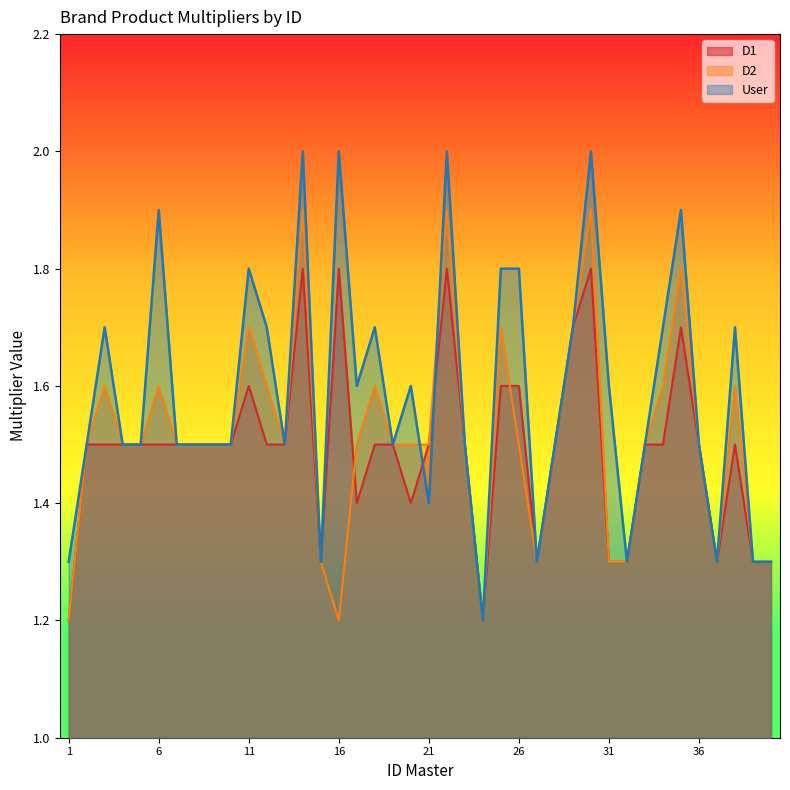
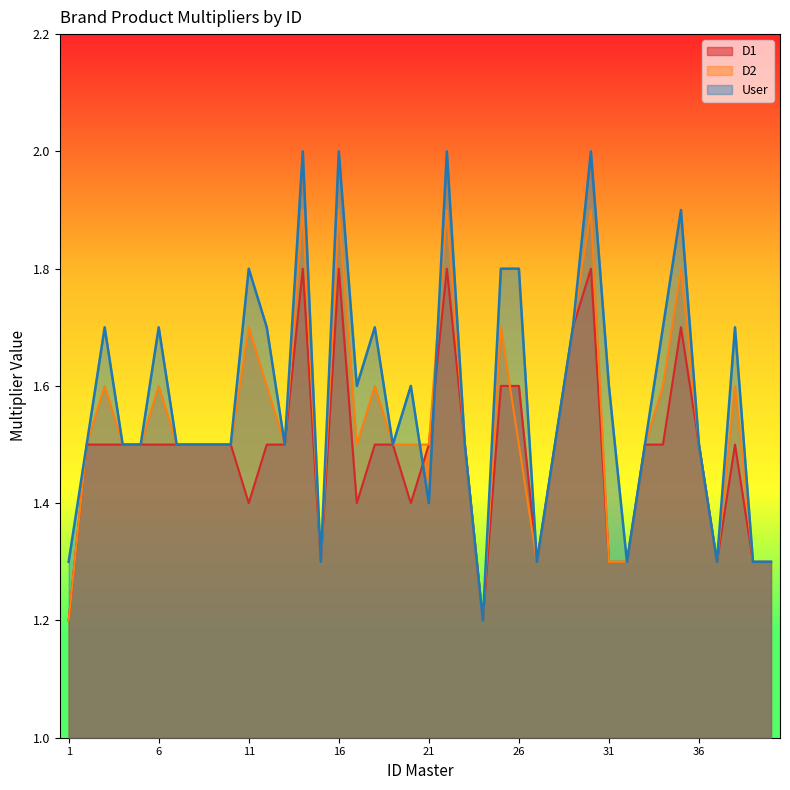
  {
    "D1": {
      "6": 1.5,
-     "11": 1.6,
+     "11": 1.4,
      "16": 1.8,
      "26": 1.6
    },
    "D2": {
      "6": 1.6,
      "11": 1.7,
-     "16": 1.2,
+     "16": 1.9,
      "26": 1.5
    },
    "User": {
      "1": 1.3,
-     "6": 1.9,
+     "6": 1.7,
      "11": 1.8,
      "16": 2.0,
      "21": 1.4,
      "26": 1.8,
      "31": 1.6
    }
  }
